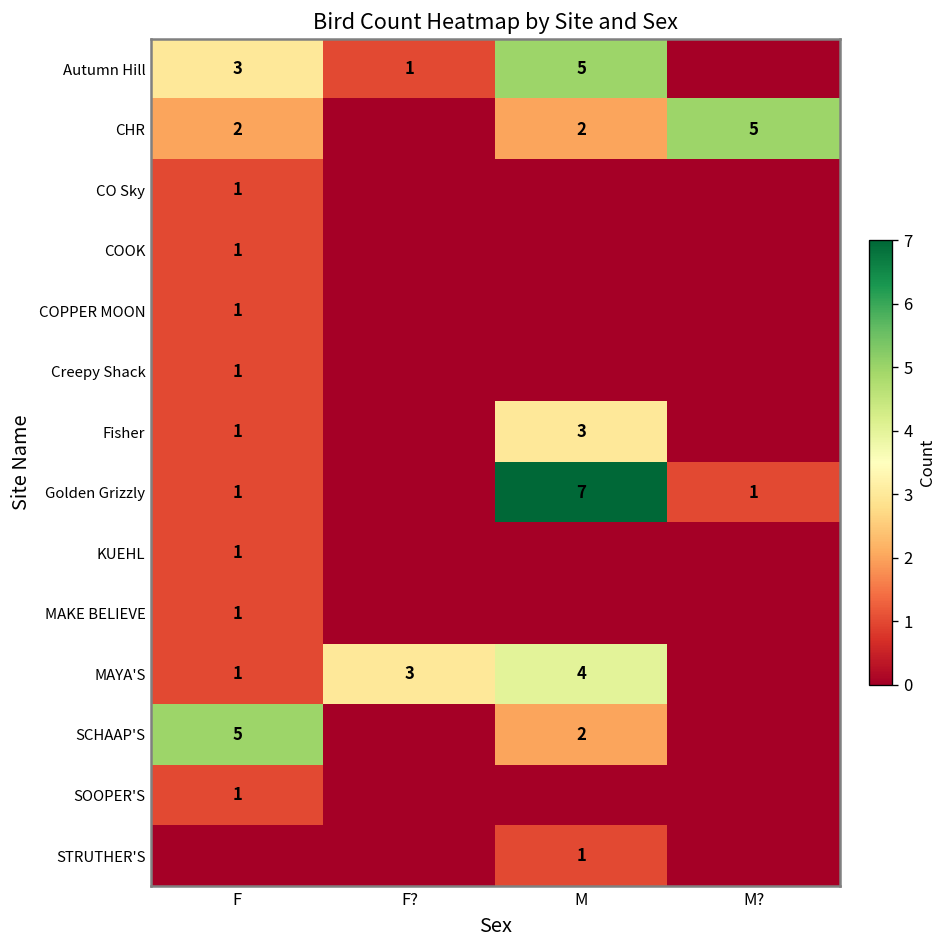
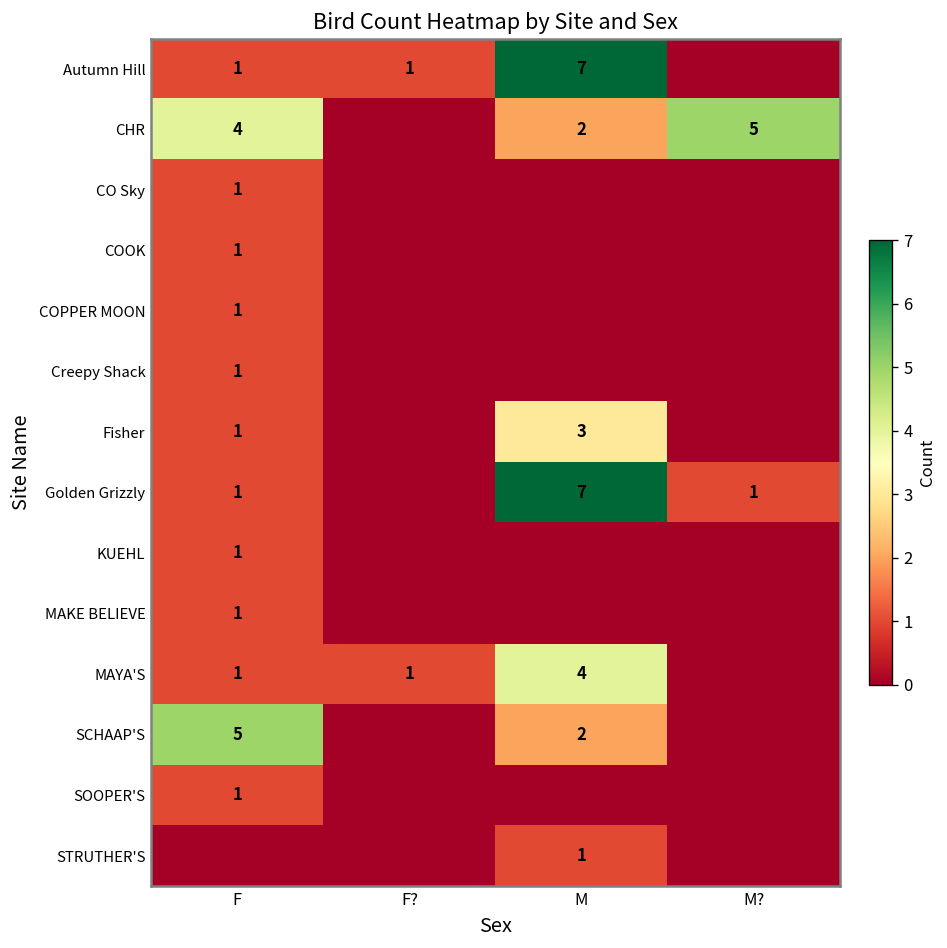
  {
    "Autumn Hill": {
-     "F": 3,
+     "F": 1,
      "F?": 1,
-     "M": 5
+     "M": 7
    },
    "CHR": {
-     "F": 2,
+     "F": 4,
      "M": 2,
      "M?": 5
    },
    "CO Sky": {
      "F": 1
    },
    "COOK": {
      "F": 1
    },
    "COPPER MOON": {
      "F": 1
    },
    "Creepy Shack": {
      "F": 1
    },
    "Fisher": {
      "F": 1,
      "M": 3
    },
    "Golden Grizzly": {
      "F": 1,
      "M": 7,
      "M?": 1
    },
    "KUEHL": {
      "F": 1
    },
    "MAKE BELIEVE": {
      "F": 1
    },
    "MAYA'S": {
      "F": 1,
-     "F?": 3,
+     "F?": 1,
      "M": 4
    },
    "SCHAAP'S": {
      "F": 5,
      "M": 2
    },
    "SOOPER'S": {
      "F": 1
    },
    "STRUTHER'S": {
      "M": 1
    }
  }
